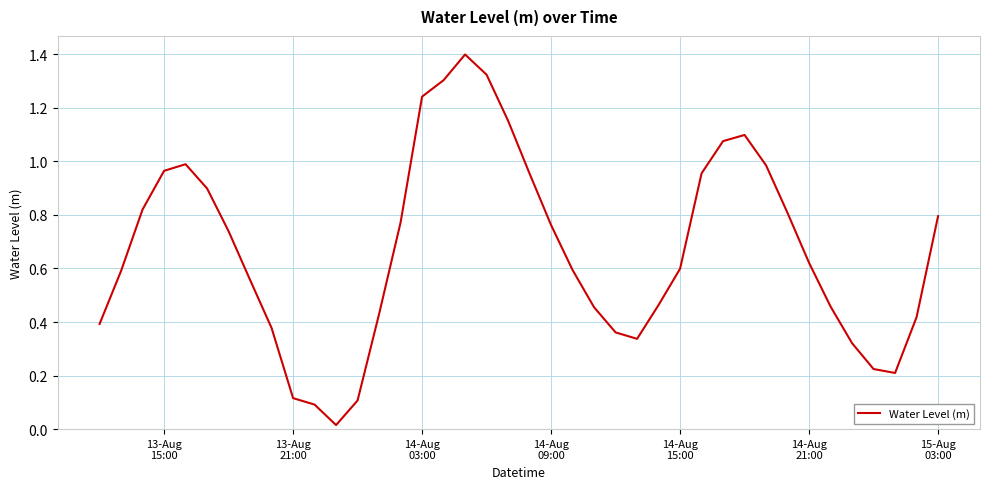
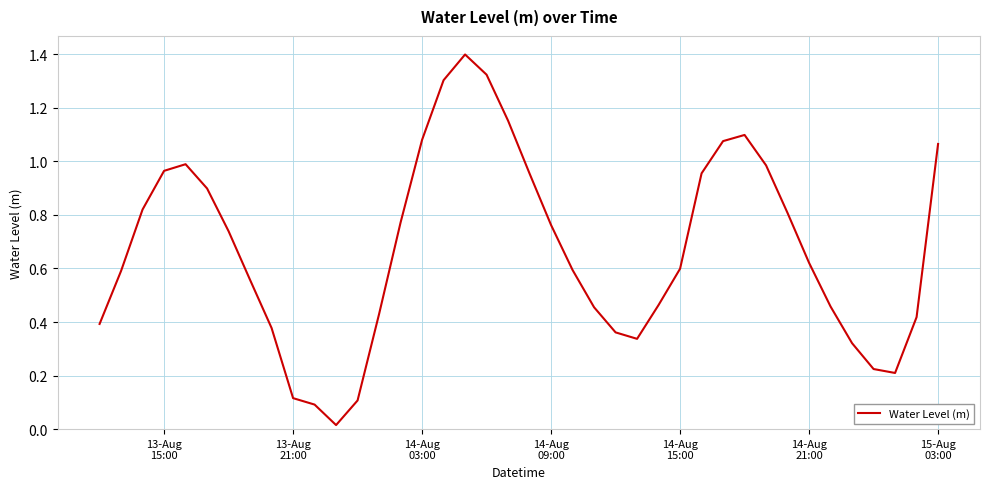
  {
    "13-Aug 15:00": 0.96,
    "13-Aug 21:00": 0.12,
-   "14-Aug 03:00": 1.24,
+   "14-Aug 03:00": 1.08,
    "14-Aug 09:00": 0.76,
    "14-Aug 15:00": 0.60,
    "14-Aug 21:00": 0.62,
-   "15-Aug 03:00": 0.80
+   "15-Aug 03:00": 1.07
  }
